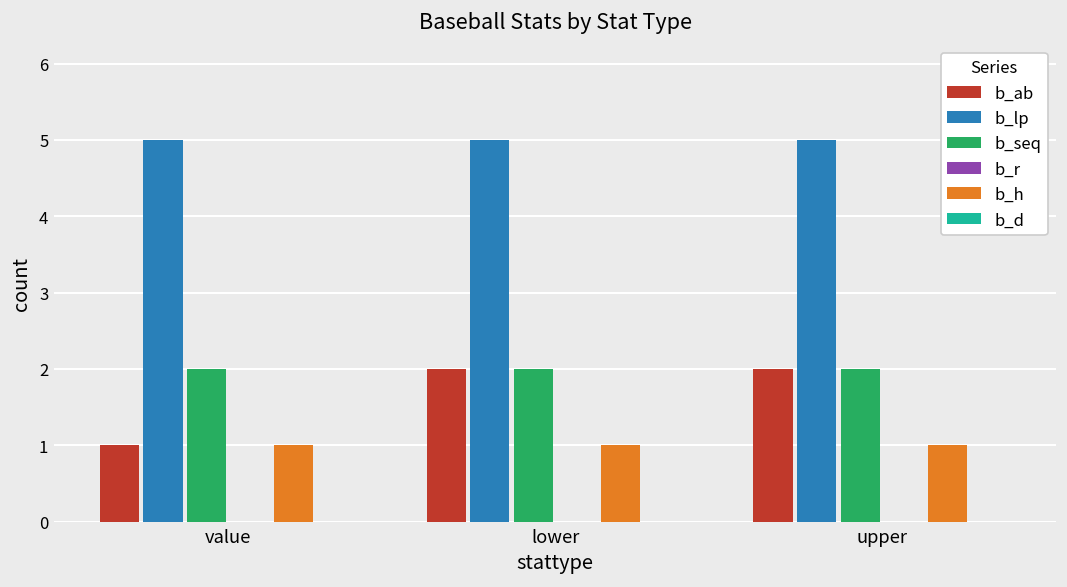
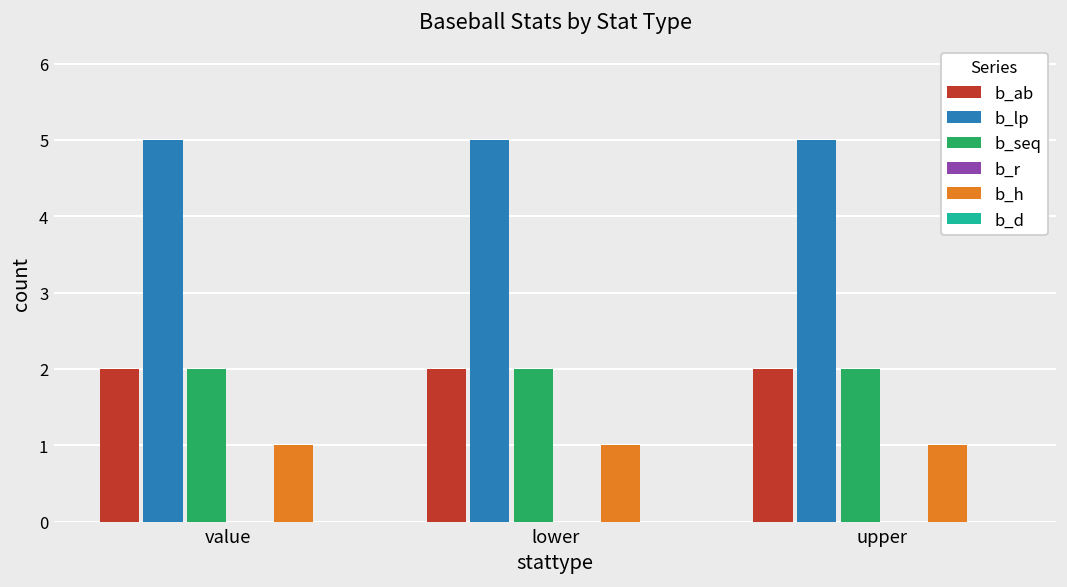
  {
    "b_ab": {
-     "value": 1,
+     "value": 2,
      "lower": 2,
      "upper": 2
    },
    "b_lp": {
      "value": 5,
      "lower": 5,
      "upper": 5
    },
    "b_seq": {
      "value": 2,
      "lower": 2,
      "upper": 2
    },
    "b_r": {
      "value": 0,
      "lower": 0,
      "upper": 0
    },
    "b_h": {
      "value": 1,
      "lower": 1,
      "upper": 1
    },
    "b_d": {
      "value": 0,
      "lower": 0,
      "upper": 0
    }
  }
